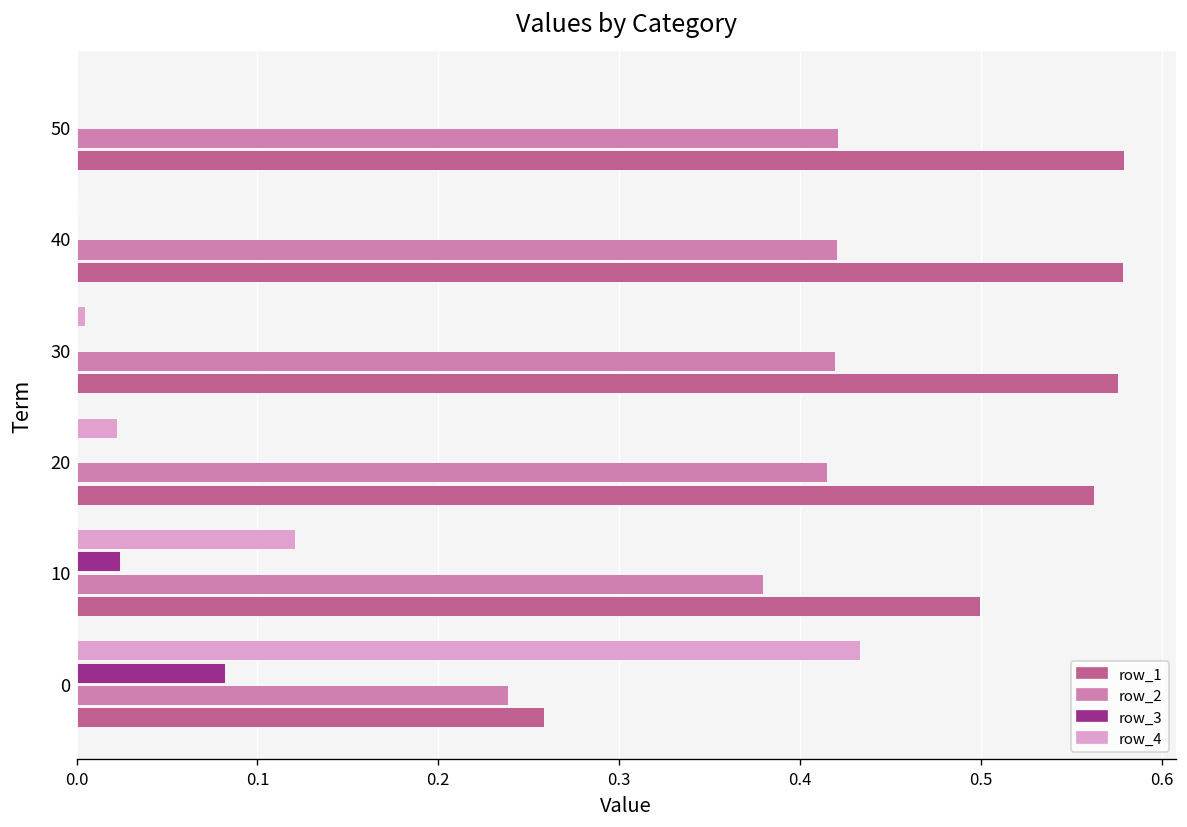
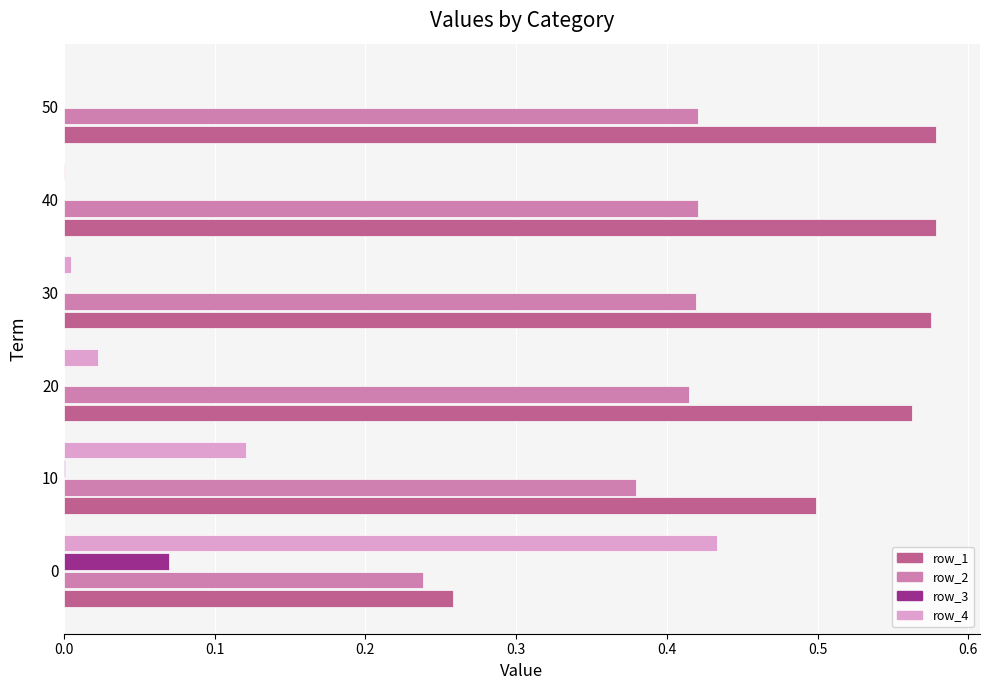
  {
    "row_3": {
      "50": 0.000,
      "40": 0.000,
      "30": 0.000,
      "20": 0.000,
-     "10": 0.024,
-     "0": 0.082
+     "10": 0.001,
+     "0": 0.070
    }
  }
